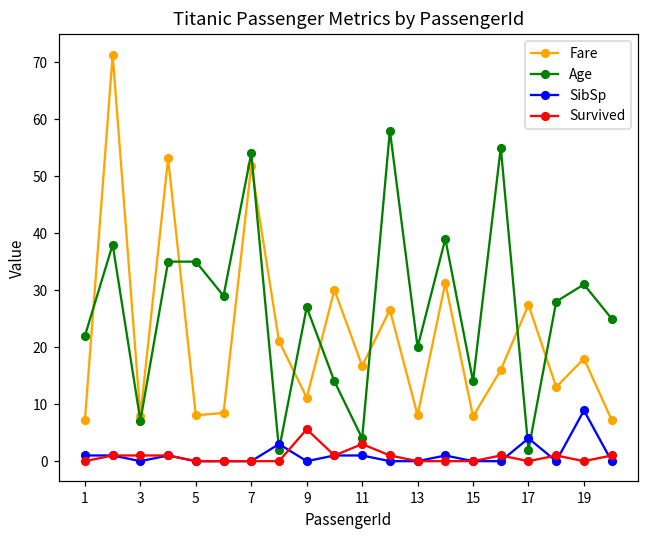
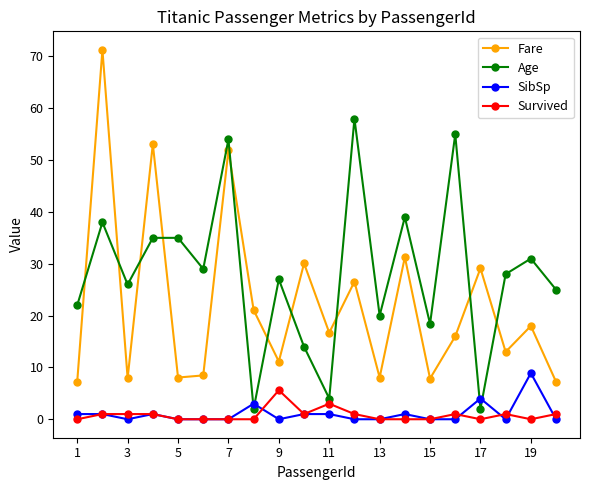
  {
    "Fare": {
      "1": 7,
      "3": 8,
      "5": 8,
      "7": 52,
      "9": 11,
      "11": 17,
      "13": 8,
      "15": 8,
-     "17": 27,
+     "17": 29,
      "19": 18
    },
    "Age": {
      "1": 22,
-     "3": 7,
+     "3": 26,
      "5": 35,
      "7": 54,
      "9": 27,
      "11": 4,
      "13": 20,
-     "15": 14,
+     "15": 18,
      "17": 2,
      "19": 31
    },
    "SibSp": {
      "1": 1,
      "3": 0,
      "9": 0,
      "11": 1,
      "17": 4,
      "19": 9
    },
    "Survived": {
      "1": 0,
      "3": 1,
      "9": 6,
      "11": 3,
      "17": 0,
      "19": 0
    }
  }
